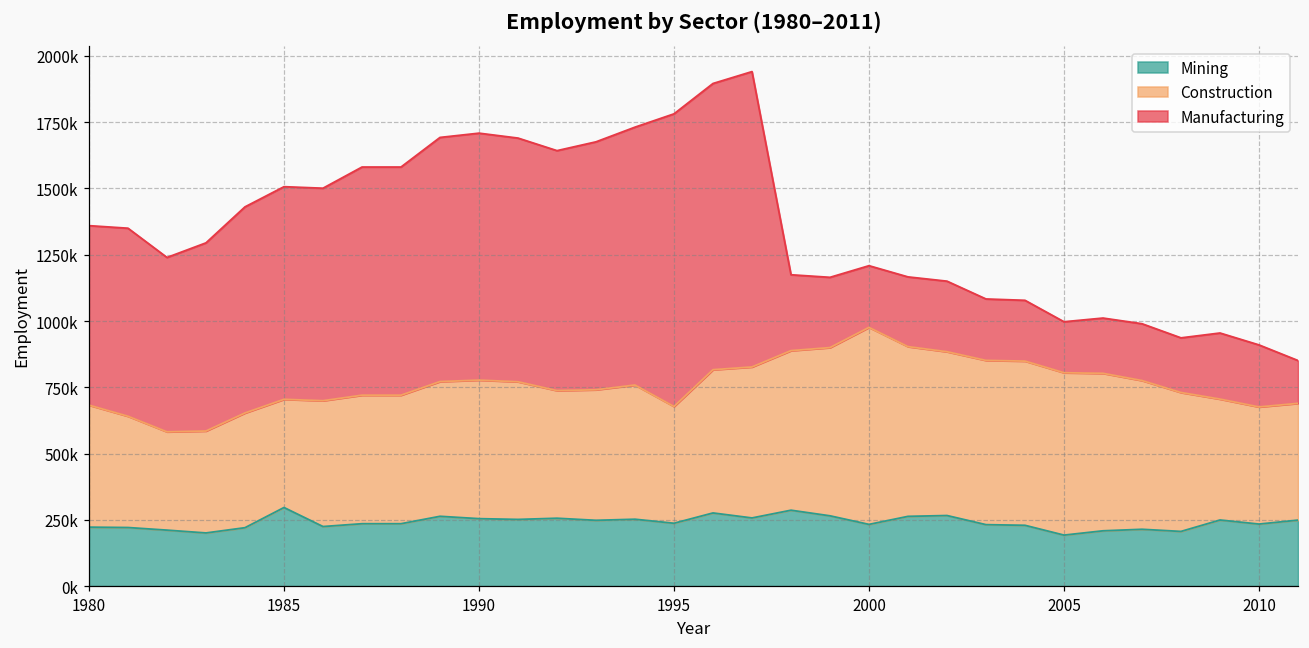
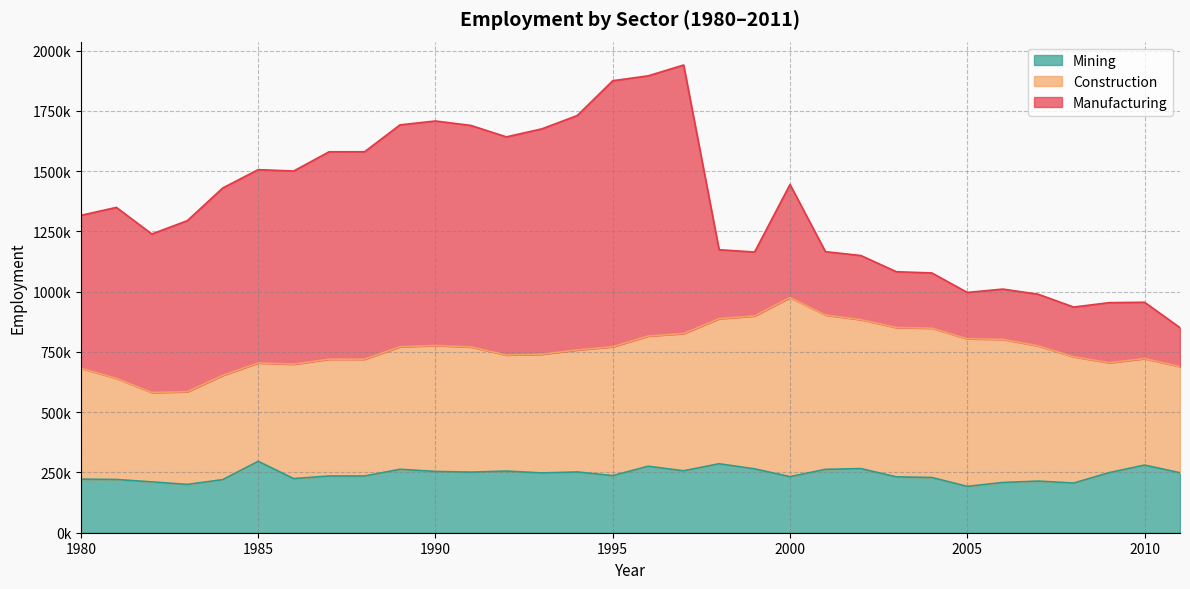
  {
    "Mining": {
      "1980": 220000,
      "1985": 300000,
      "1990": 250000,
      "1995": 240000,
      "2000": 230000,
      "2005": 190000,
-     "2010": 230000
+     "2010": 280000
    },
    "Construction": {
      "1980": 460000,
      "1985": 410000,
      "1990": 520000,
-     "1995": 440000,
+     "1995": 530000,
      "2000": 740000,
      "2005": 610000,
      "2010": 440000
    },
    "Manufacturing": {
-     "1980": 680000,
+     "1980": 630000,
      "1985": 800000,
      "1990": 930000,
      "1995": 1100000,
-     "2000": 230000,
+     "2000": 470000,
      "2005": 190000,
      "2010": 230000
    }
  }
